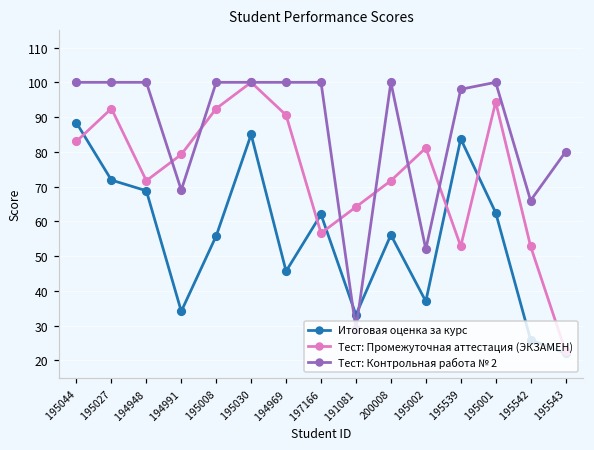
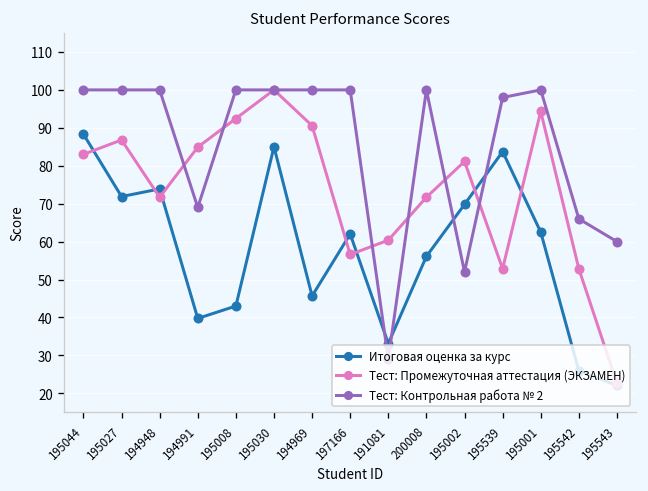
  {
    "Итоговая оценка за курс": {
      "195044": 88,
      "195027": 72,
-     "194948": 69,
-     "194991": 34,
-     "195008": 56,
+     "194948": 74,
+     "194991": 40,
+     "195008": 43,
      "195030": 85,
      "194969": 46,
      "197166": 62,
      "191081": 33,
      "200008": 56,
-     "195002": 37,
+     "195002": 70,
      "195539": 84,
      "195001": 63
    },
    "Тест: Промежуточная аттестация (ЭКЗАМЕН)": {
      "195044": 83,
-     "195027": 92,
+     "195027": 87,
      "194948": 72,
-     "194991": 79,
+     "194991": 85,
      "195008": 92,
      "194969": 91,
      "197166": 57,
-     "191081": 64,
+     "191081": 60,
      "200008": 72,
      "195002": 81,
      "195539": 53,
      "195001": 94,
      "195542": 53
    },
    "Тест: Контрольная работа № 2": {
      "195044": 100,
      "195027": 100,
      "194948": 100,
      "194991": 69,
      "195008": 100,
      "194969": 100,
      "197166": 100,
      "200008": 100,
      "195002": 52,
      "195539": 98,
      "195001": 100,
      "195542": 66,
-     "195543": 80
+     "195543": 60
    }
  }
